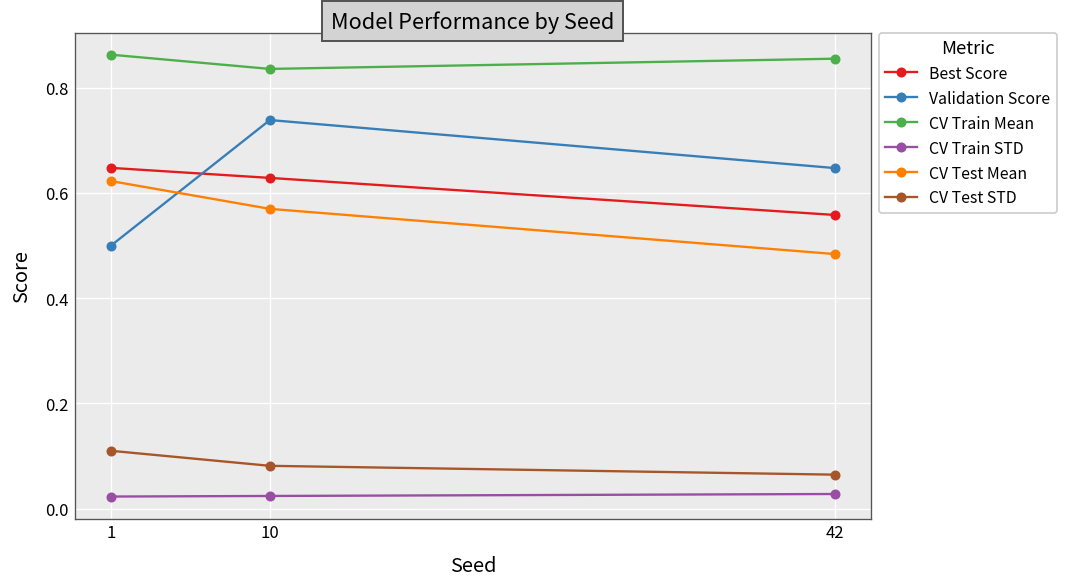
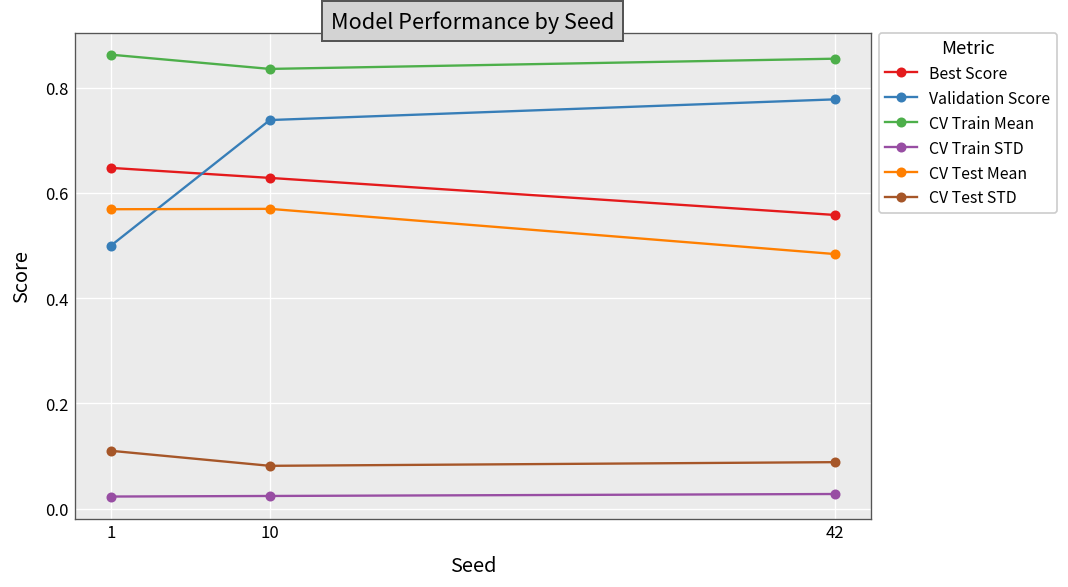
  {
    "Best Score": {
      "1": 0.65,
      "10": 0.63,
      "42": 0.56
    },
    "Validation Score": {
      "1": 0.50,
      "10": 0.74,
-     "42": 0.65
+     "42": 0.78
    },
    "CV Train Mean": {
      "1": 0.86,
      "10": 0.84,
      "42": 0.86
    },
    "CV Train STD": {
      "1": 0.02,
      "10": 0.02,
      "42": 0.03
    },
    "CV Test Mean": {
-     "1": 0.62,
+     "1": 0.57,
      "10": 0.57,
      "42": 0.48
    },
    "CV Test STD": {
      "1": 0.11,
      "10": 0.08,
-     "42": 0.06
+     "42": 0.09
    }
  }
